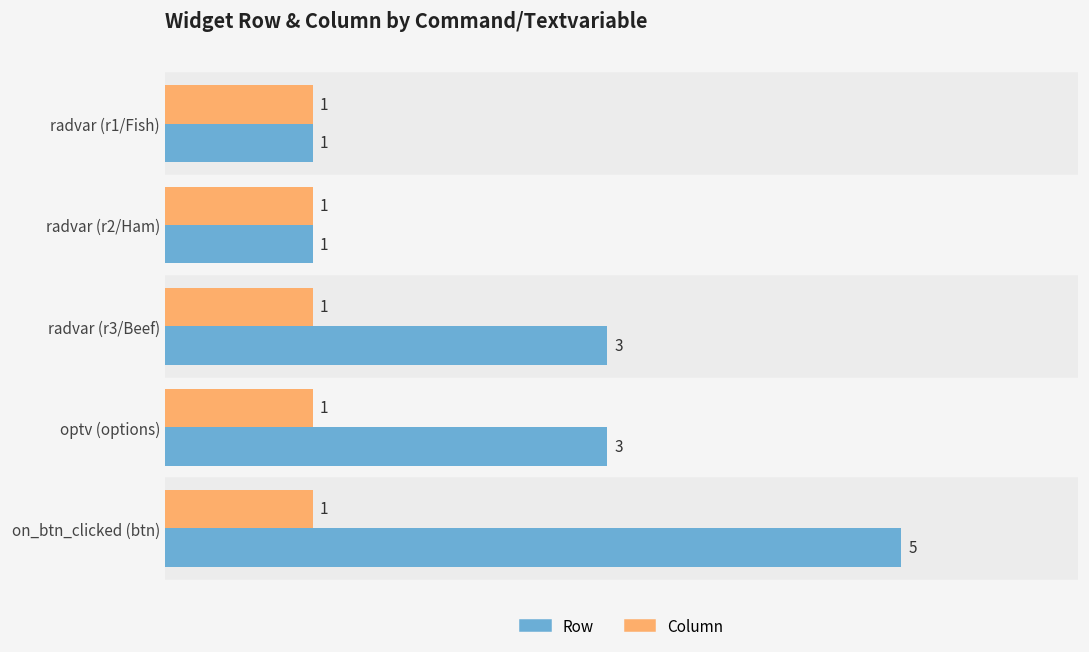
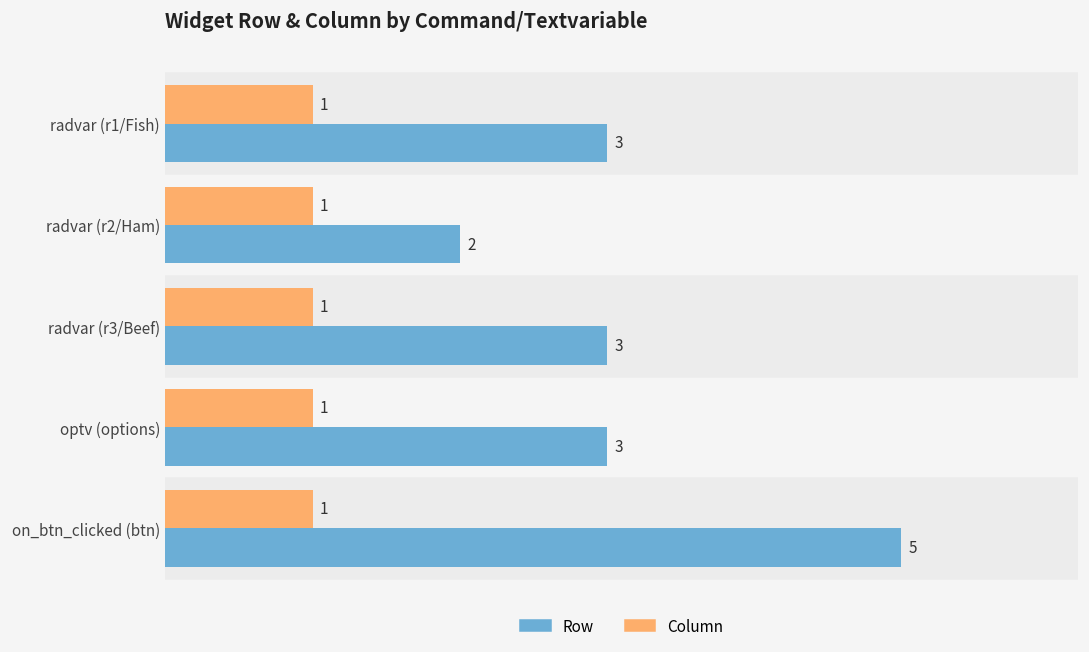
  {
    "Row": {
-     "radvar (r1/Fish)": 1,
-     "radvar (r2/Ham)": 1,
+     "radvar (r1/Fish)": 3,
+     "radvar (r2/Ham)": 2,
      "radvar (r3/Beef)": 3,
      "optv (options)": 3,
      "on_btn_clicked (btn)": 5
    },
    "Column": {
      "radvar (r1/Fish)": 1,
      "radvar (r2/Ham)": 1,
      "radvar (r3/Beef)": 1,
      "optv (options)": 1,
      "on_btn_clicked (btn)": 1
    }
  }
